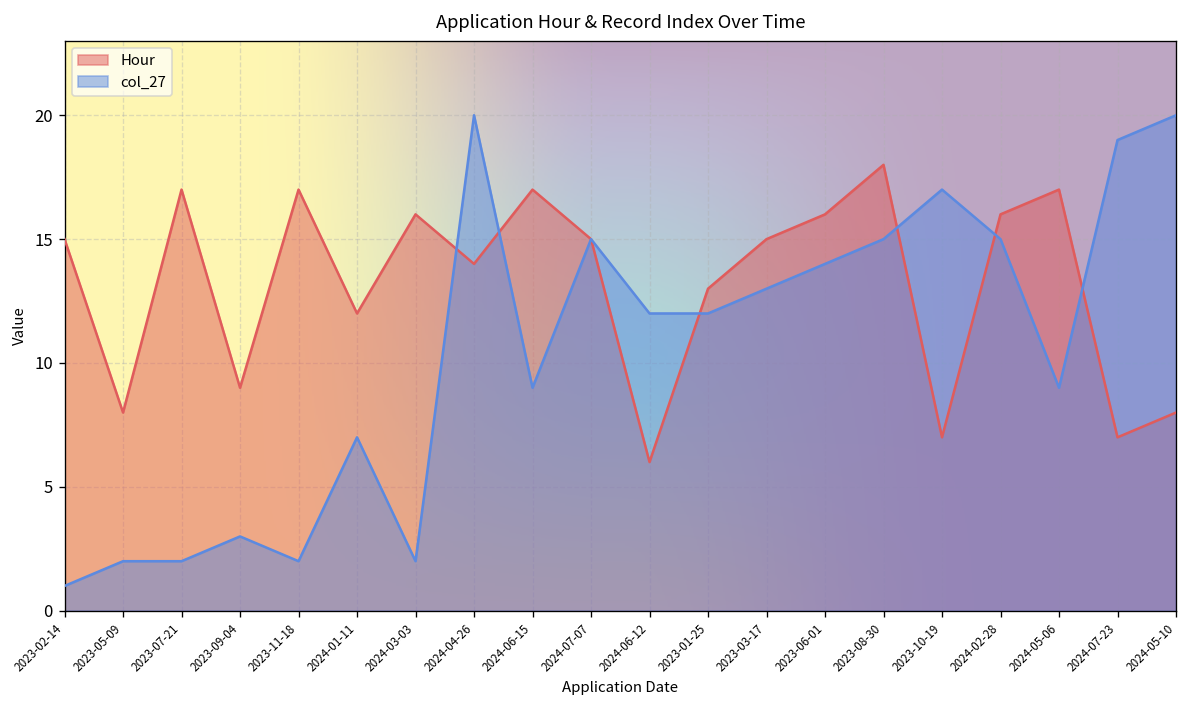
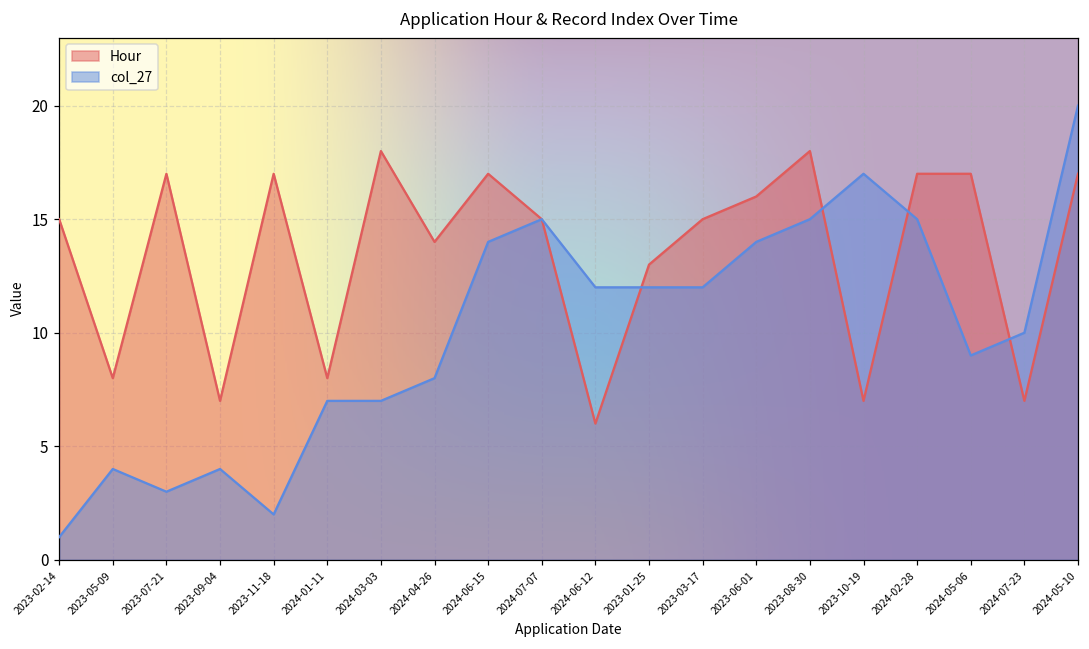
  {
    "Hour": {
      "2023-02-14": 15,
      "2023-05-09": 8,
      "2023-07-21": 17,
-     "2023-09-04": 9,
+     "2023-09-04": 7,
      "2023-11-18": 17,
-     "2024-01-11": 12,
-     "2024-03-03": 16,
+     "2024-01-11": 8,
+     "2024-03-03": 18,
      "2024-04-26": 14,
      "2024-06-15": 17,
      "2024-06-12": 6,
      "2023-01-25": 13,
      "2023-03-17": 15,
      "2023-06-01": 16,
      "2023-08-30": 18,
      "2023-10-19": 7,
-     "2024-02-28": 16,
+     "2024-02-28": 17,
      "2024-05-06": 17,
      "2024-07-23": 7,
-     "2024-05-10": 8
+     "2024-05-10": 17
    },
    "col_27": {
      "2023-02-14": 1,
-     "2023-05-09": 2,
-     "2023-07-21": 2,
-     "2023-09-04": 3,
+     "2023-05-09": 4,
+     "2023-07-21": 3,
+     "2023-09-04": 4,
      "2023-11-18": 2,
      "2024-01-11": 7,
-     "2024-03-03": 2,
-     "2024-04-26": 20,
-     "2024-06-15": 9,
+     "2024-03-03": 7,
+     "2024-04-26": 8,
+     "2024-06-15": 14,
      "2024-06-12": 12,
      "2023-01-25": 12,
-     "2023-03-17": 13,
+     "2023-03-17": 12,
      "2023-06-01": 14,
      "2023-08-30": 15,
      "2023-10-19": 17,
      "2024-02-28": 15,
      "2024-05-06": 9,
-     "2024-07-23": 19,
+     "2024-07-23": 10,
      "2024-05-10": 20
    }
  }
